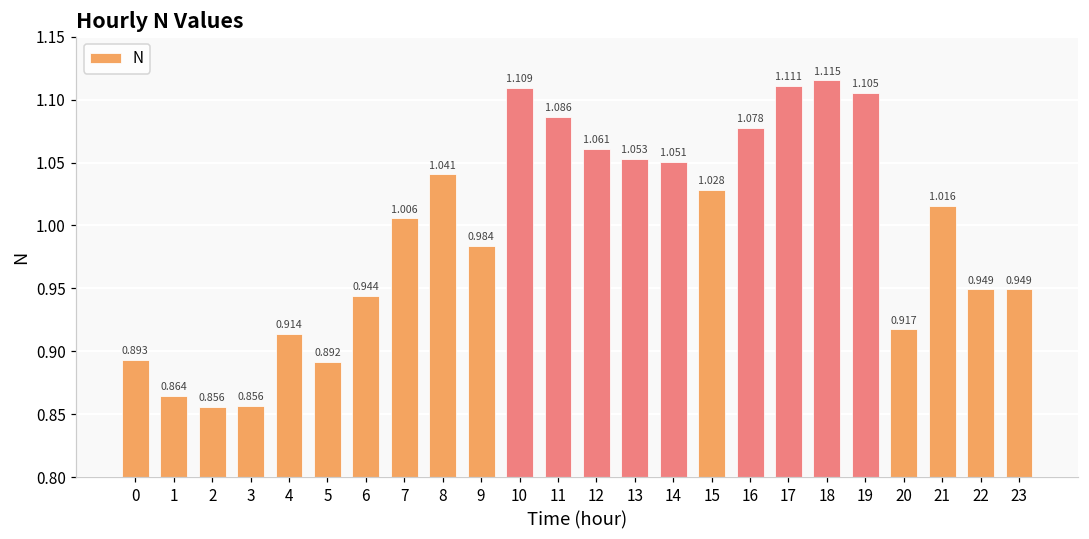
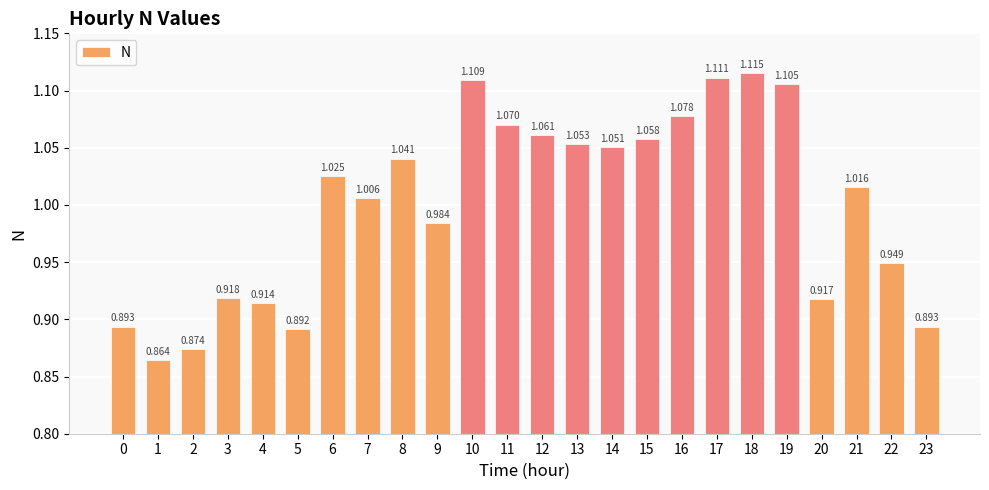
  {
    "0": 0.893,
    "1": 0.864,
-   "2": 0.856,
-   "3": 0.856,
+   "2": 0.874,
+   "3": 0.918,
    "4": 0.914,
    "5": 0.892,
-   "6": 0.944,
+   "6": 1.025,
    "7": 1.006,
    "8": 1.041,
    "9": 0.984,
    "10": 1.109,
-   "11": 1.086,
+   "11": 1.070,
    "12": 1.061,
    "13": 1.053,
    "14": 1.051,
-   "15": 1.028,
+   "15": 1.058,
    "16": 1.078,
    "17": 1.111,
    "18": 1.115,
    "19": 1.105,
    "20": 0.917,
    "21": 1.016,
    "22": 0.949,
-   "23": 0.949
+   "23": 0.893
  }
